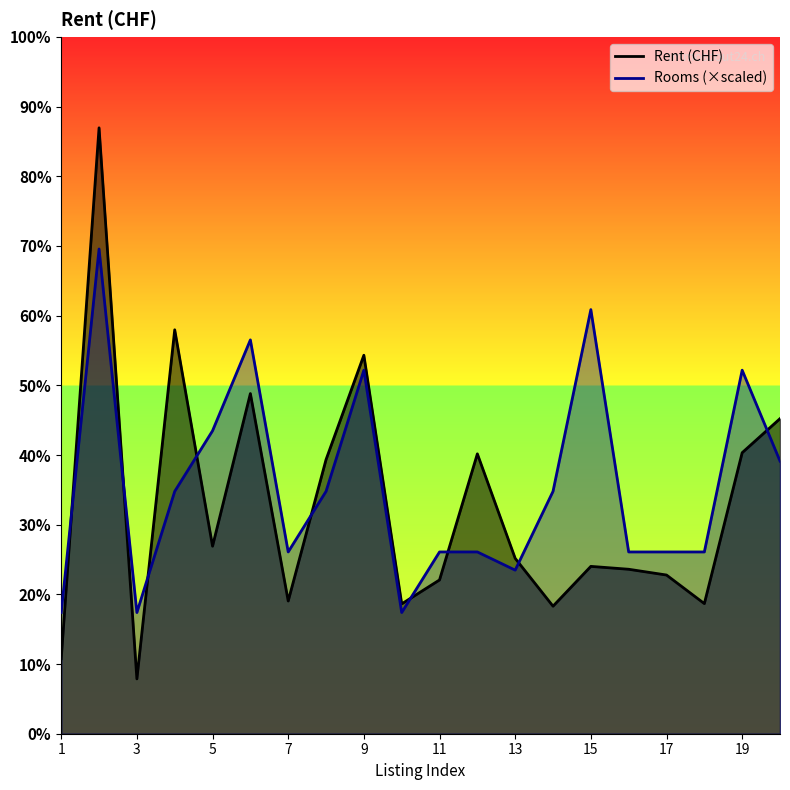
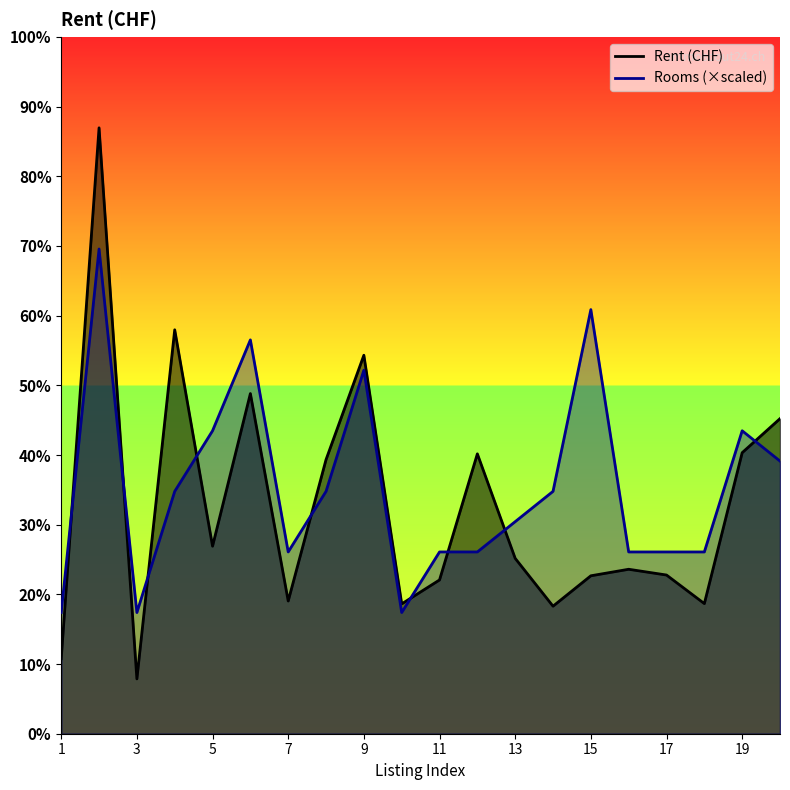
  {
    "Rent (CHF)": {
      "1": "11%",
      "3": "8%",
      "5": "27%",
      "7": "19%",
      "9": "54%",
      "11": "22%",
      "13": "25%",
-     "15": "24%",
+     "15": "23%",
      "17": "23%",
      "19": "40%"
    },
    "Rooms (×scaled)": {
      "1": "17%",
      "3": "17%",
      "5": "43%",
      "7": "26%",
      "9": "52%",
      "11": "26%",
-     "13": "23%",
+     "13": "30%",
      "15": "61%",
      "17": "26%",
-     "19": "52%"
+     "19": "43%"
    }
  }
